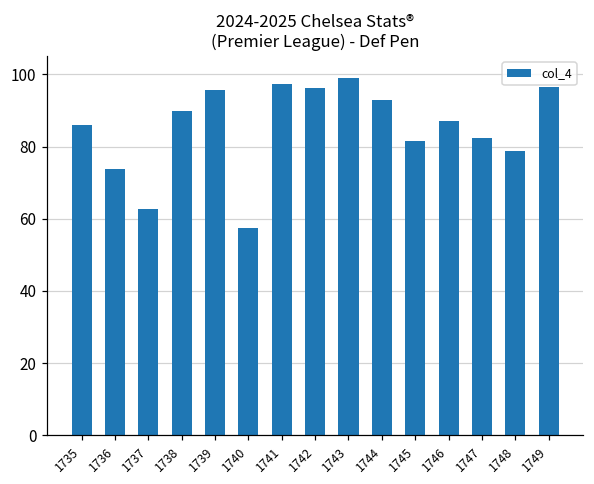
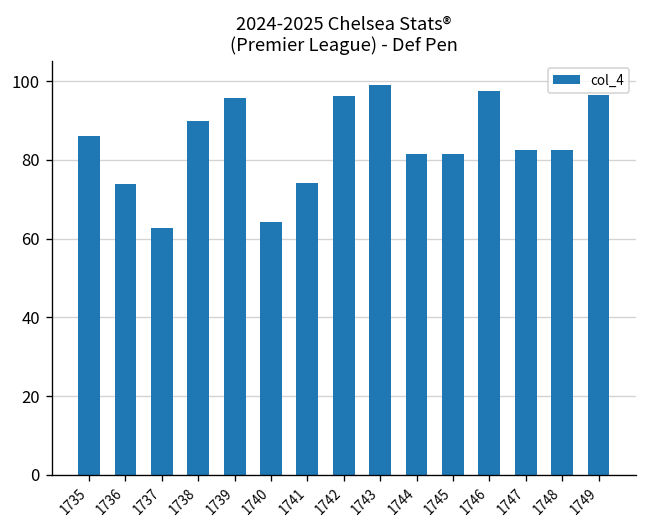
  {
    "1735": 86,
    "1736": 74,
    "1737": 63,
    "1738": 90,
    "1739": 96,
-   "1740": 58,
-   "1741": 97,
+   "1740": 64,
+   "1741": 74,
    "1742": 96,
    "1743": 99,
-   "1744": 93,
+   "1744": 82,
    "1745": 81,
-   "1746": 87,
+   "1746": 98,
    "1747": 83,
-   "1748": 79,
+   "1748": 82,
    "1749": 97
  }
